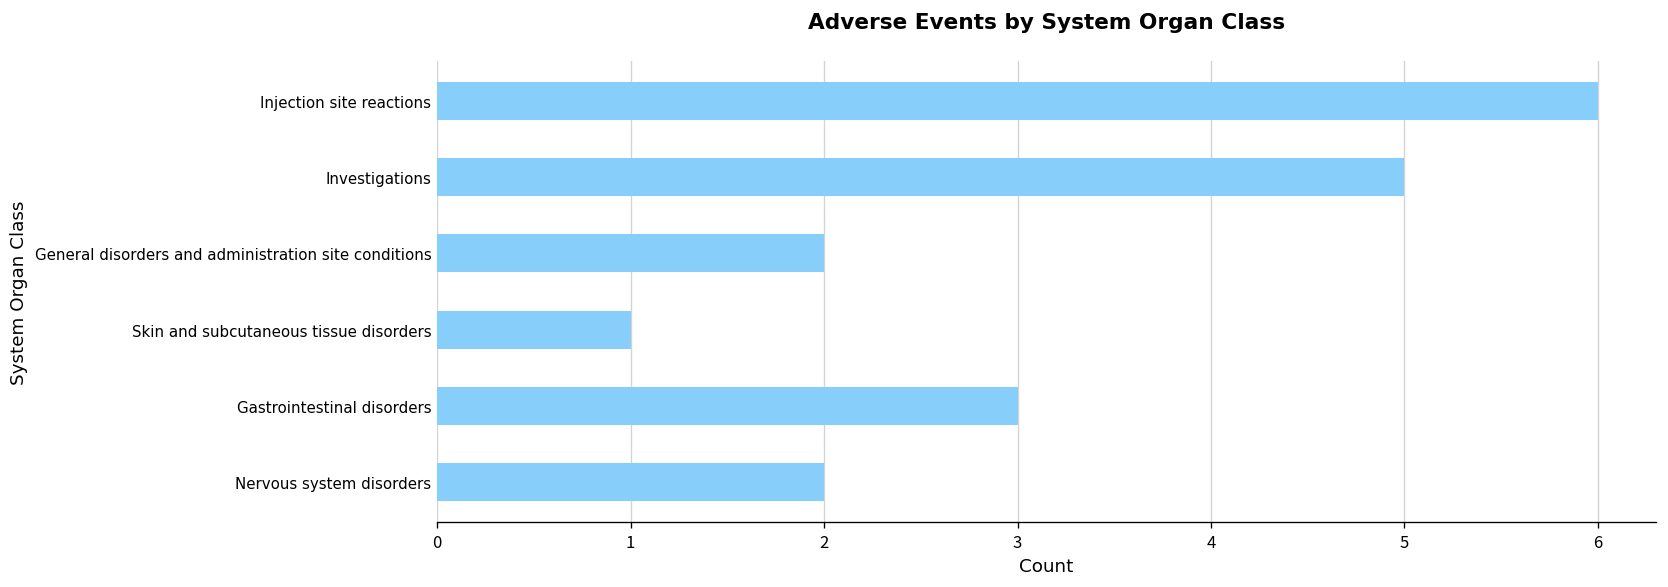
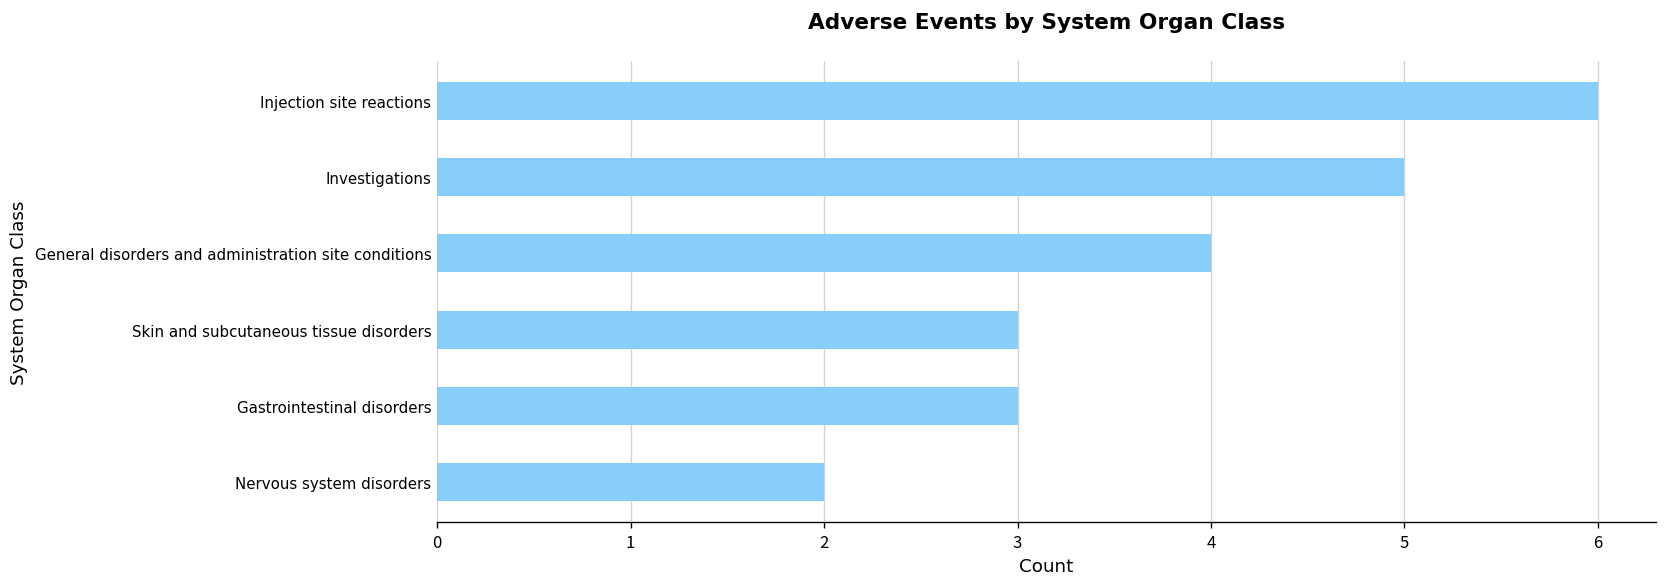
  {
    "Injection site reactions": 6,
    "Investigations": 5,
-   "General disorders and administration site conditions": 2,
-   "Skin and subcutaneous tissue disorders": 1,
+   "General disorders and administration site conditions": 4,
+   "Skin and subcutaneous tissue disorders": 3,
    "Gastrointestinal disorders": 3,
    "Nervous system disorders": 2
  }
